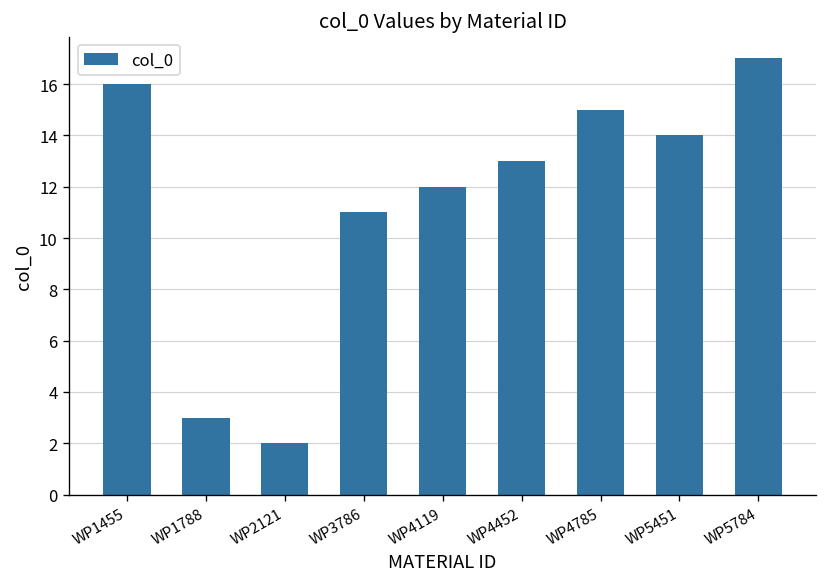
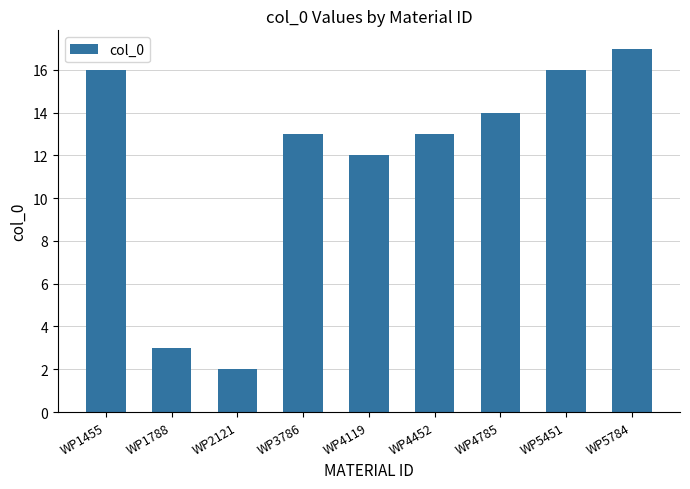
  {
    "WP1455": 16,
    "WP1788": 3,
    "WP2121": 2,
-   "WP3786": 11,
+   "WP3786": 13,
    "WP4119": 12,
    "WP4452": 13,
-   "WP4785": 15,
-   "WP5451": 14,
+   "WP4785": 14,
+   "WP5451": 16,
    "WP5784": 17
  }
